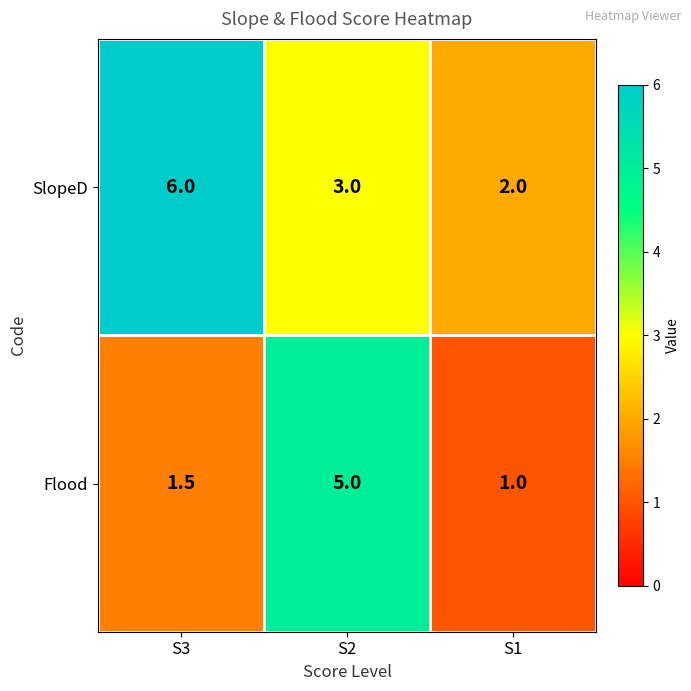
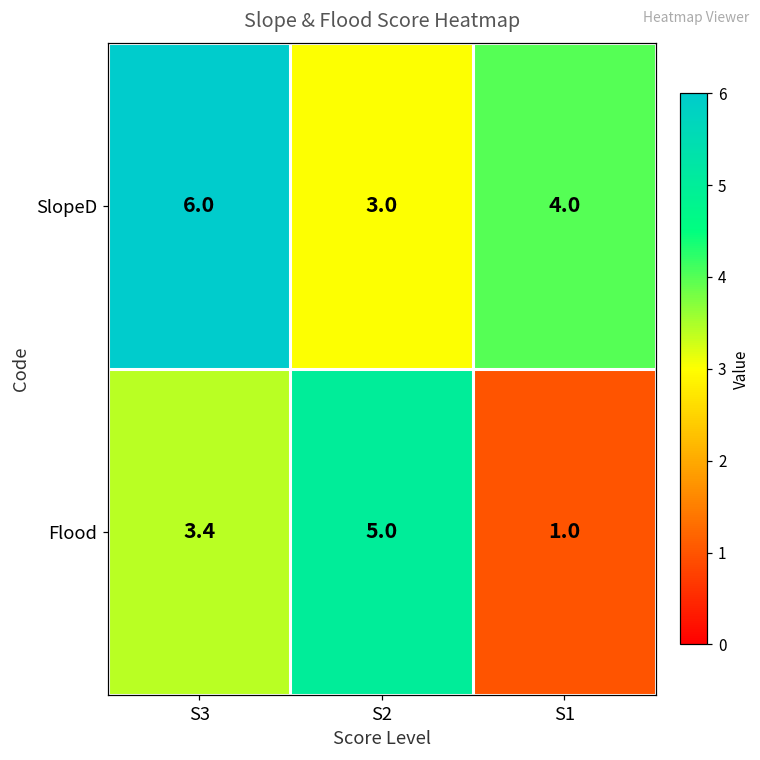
  {
    "SlopeD": {
      "S3": 6.0,
      "S2": 3.0,
-     "S1": 2.0
+     "S1": 4.0
    },
    "Flood": {
-     "S3": 1.5,
+     "S3": 3.4,
      "S2": 5.0,
      "S1": 1.0
    }
  }
